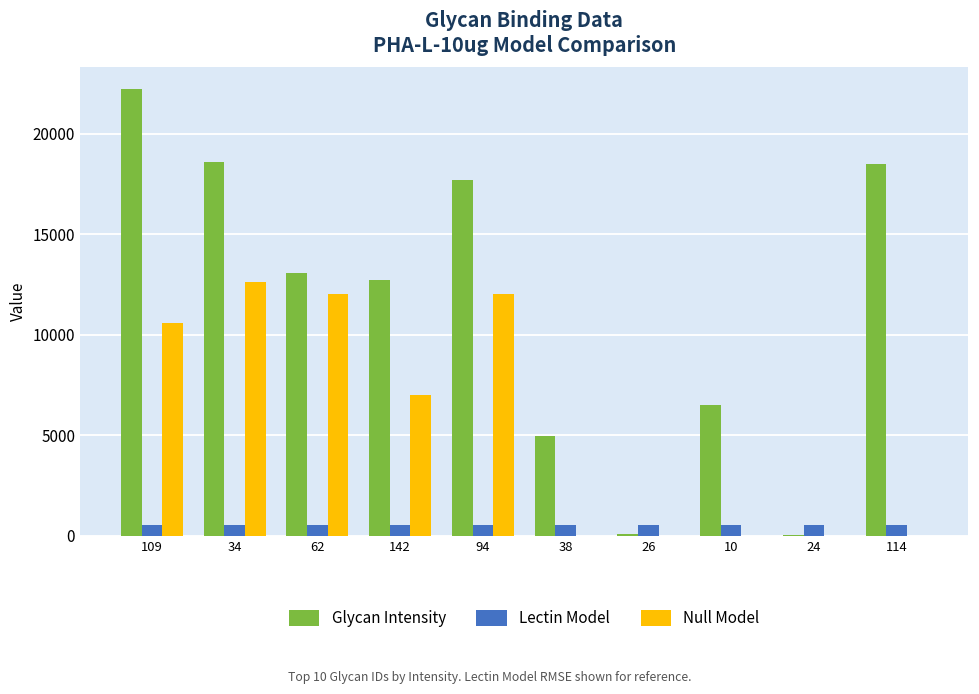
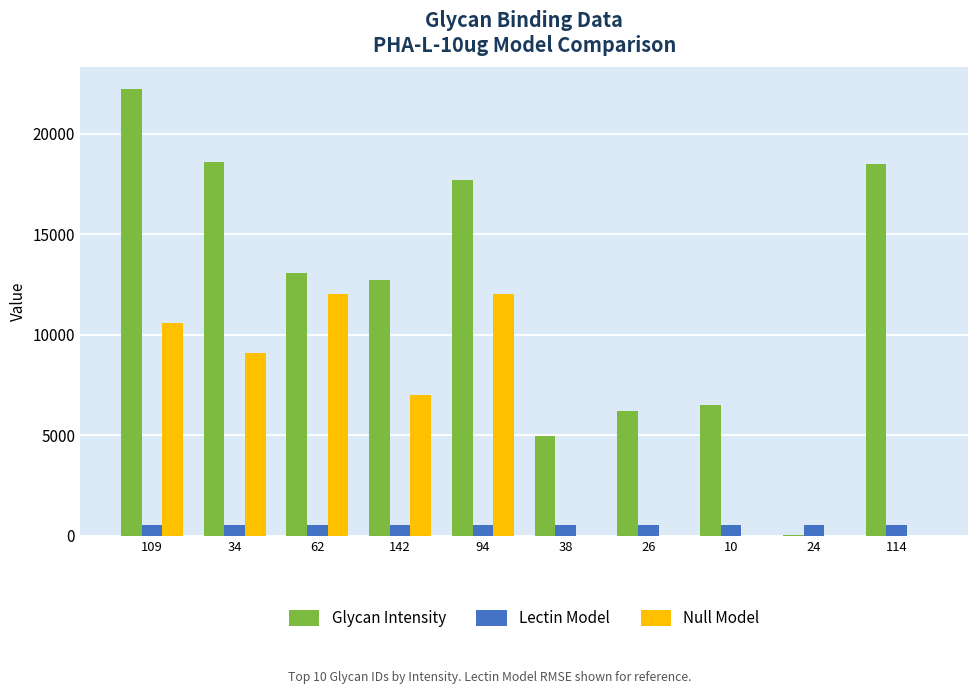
  {
    "Glycan Intensity": {
      "109": 22200,
      "34": 18600,
      "62": 13100,
      "142": 12700,
      "94": 17700,
      "38": 5000,
-     "26": 100,
+     "26": 6200,
      "10": 6500,
      "114": 18500
    },
    "Lectin Model": {
      "109": 600,
      "34": 600,
      "62": 600,
      "142": 600,
      "94": 600,
      "38": 600,
      "26": 600,
      "10": 600,
      "24": 600,
      "114": 600
    },
    "Null Model": {
      "109": 10600,
-     "34": 12600,
+     "34": 9100,
      "62": 12000,
      "142": 7000,
      "94": 12000,
      "38": 0,
      "26": 0,
      "10": 0,
      "24": 0,
      "114": 0
    }
  }
